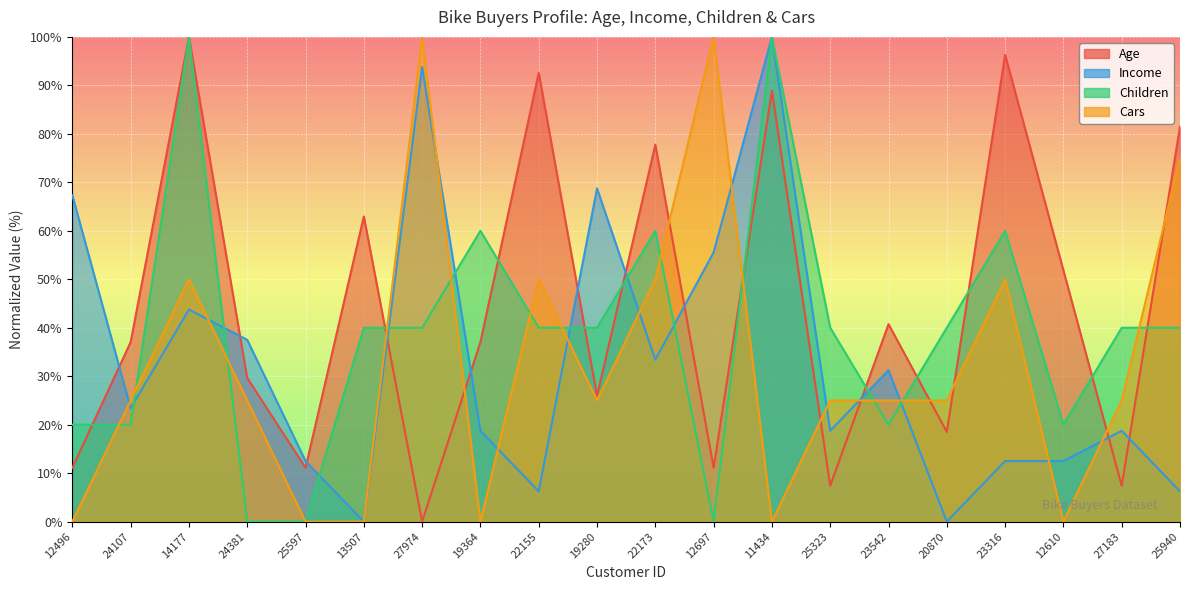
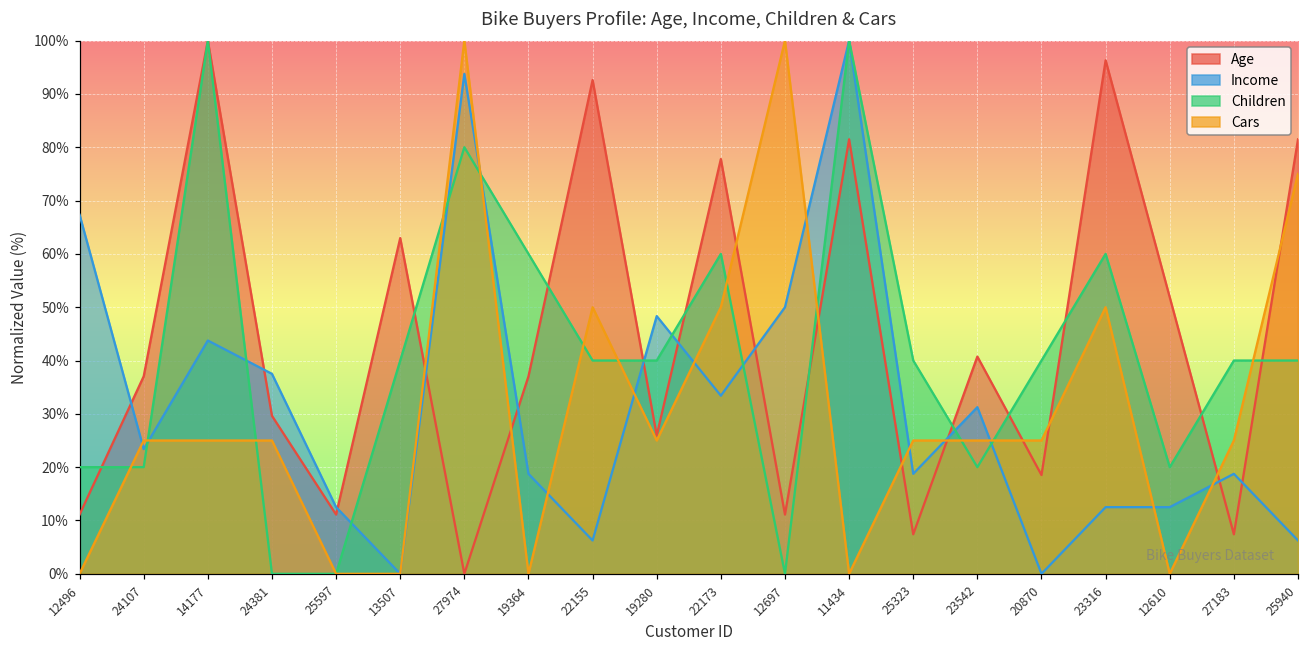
  {
    "Age": {
      "12496": "11%",
      "24107": "37%",
      "24381": "30%",
      "25597": "11%",
      "13507": "63%",
      "27974": "0%",
      "19364": "37%",
      "22155": "93%",
      "19280": "26%",
      "22173": "78%",
      "12697": "11%",
-     "11434": "89%",
+     "11434": "81%",
      "25323": "7%",
      "23542": "41%",
      "20870": "19%",
      "23316": "96%",
      "12610": "52%",
      "27183": "7%",
      "25940": "81%"
    },
    "Income": {
      "12496": "67%",
      "24107": "23%",
      "14177": "44%",
      "24381": "38%",
      "25597": "13%",
      "27974": "94%",
      "19364": "19%",
      "22155": "6%",
-     "19280": "69%",
+     "19280": "48%",
      "22173": "33%",
-     "12697": "56%",
+     "12697": "50%",
      "25323": "19%",
      "23542": "31%",
      "20870": "0%",
      "23316": "13%",
      "12610": "13%",
      "27183": "19%",
      "25940": "6%"
    },
    "Children": {
      "12496": "20%",
      "24107": "20%",
      "24381": "0%",
      "13507": "40%",
-     "27974": "40%",
+     "27974": "80%",
      "19364": "60%",
      "22155": "40%",
      "19280": "40%",
      "22173": "60%",
      "12697": "0%",
      "25323": "40%",
      "23542": "20%",
      "20870": "40%",
      "23316": "60%",
      "12610": "20%",
      "27183": "40%",
      "25940": "40%"
    },
    "Cars": {
      "12496": "0%",
      "24107": "25%",
-     "14177": "50%",
+     "14177": "25%",
      "24381": "25%",
      "27974": "100%",
      "19364": "0%",
      "22155": "50%",
      "19280": "25%",
      "22173": "50%",
      "12697": "100%",
      "11434": "0%",
      "25323": "25%",
      "23542": "25%",
      "20870": "25%",
      "23316": "50%",
      "12610": "0%",
      "27183": "25%",
      "25940": "75%"
    }
  }
